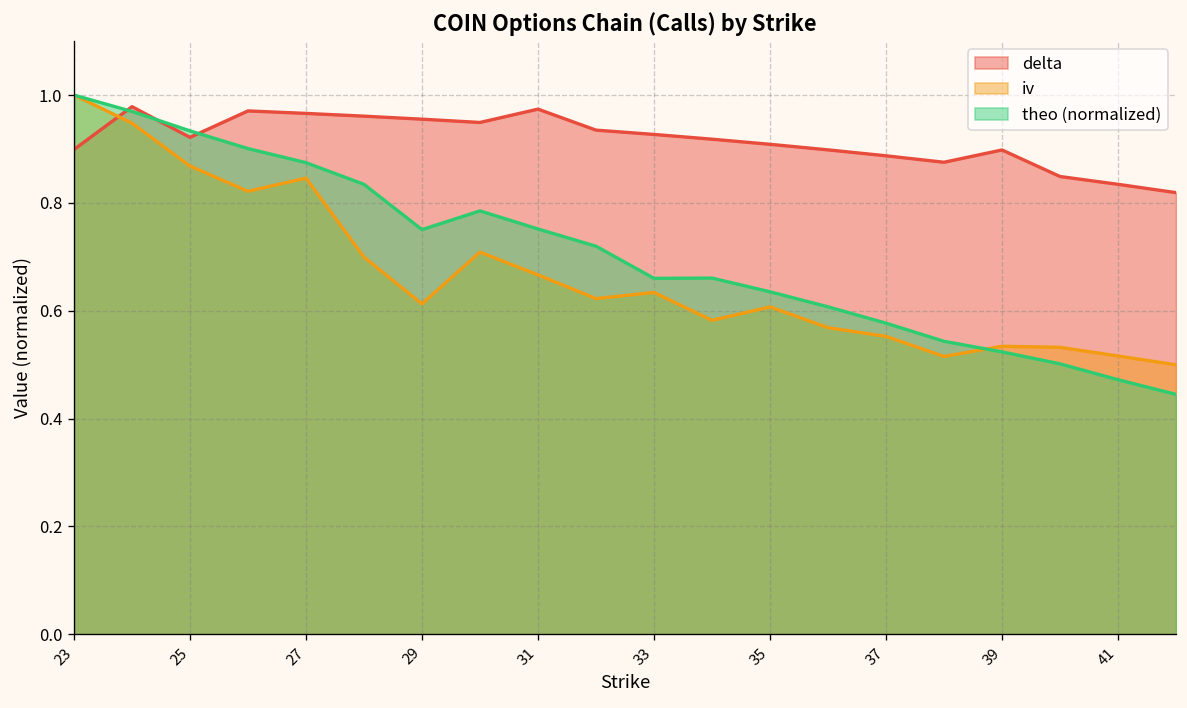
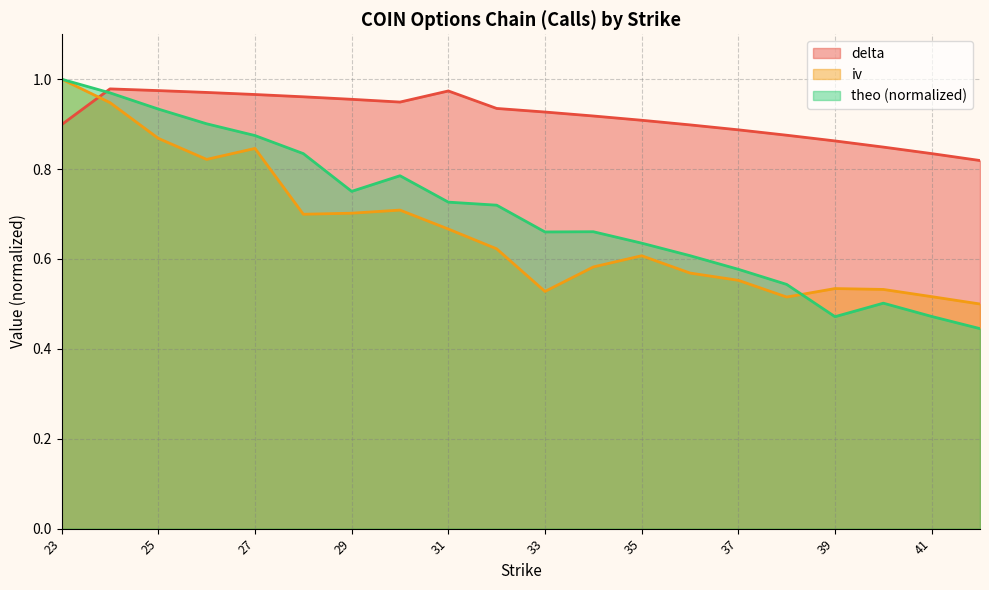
  {
    "delta": {
      "23": 0.90,
-     "25": 0.92,
+     "25": 0.97,
      "27": 0.97,
      "29": 0.96,
      "31": 0.97,
      "33": 0.93,
      "35": 0.91,
      "37": 0.89,
-     "39": 0.90,
+     "39": 0.86,
      "41": 0.83
    },
    "iv": {
      "25": 0.87,
      "27": 0.85,
-     "29": 0.61,
+     "29": 0.70,
      "31": 0.67,
-     "33": 0.63,
+     "33": 0.53,
      "35": 0.61,
      "37": 0.55,
      "39": 0.53,
      "41": 0.52
    },
    "theo (normalized)": {
      "25": 0.93,
      "27": 0.87,
      "29": 0.75,
-     "31": 0.75,
+     "31": 0.73,
      "33": 0.66,
      "35": 0.64,
      "37": 0.58,
-     "39": 0.52,
+     "39": 0.47,
      "41": 0.47
    }
  }
